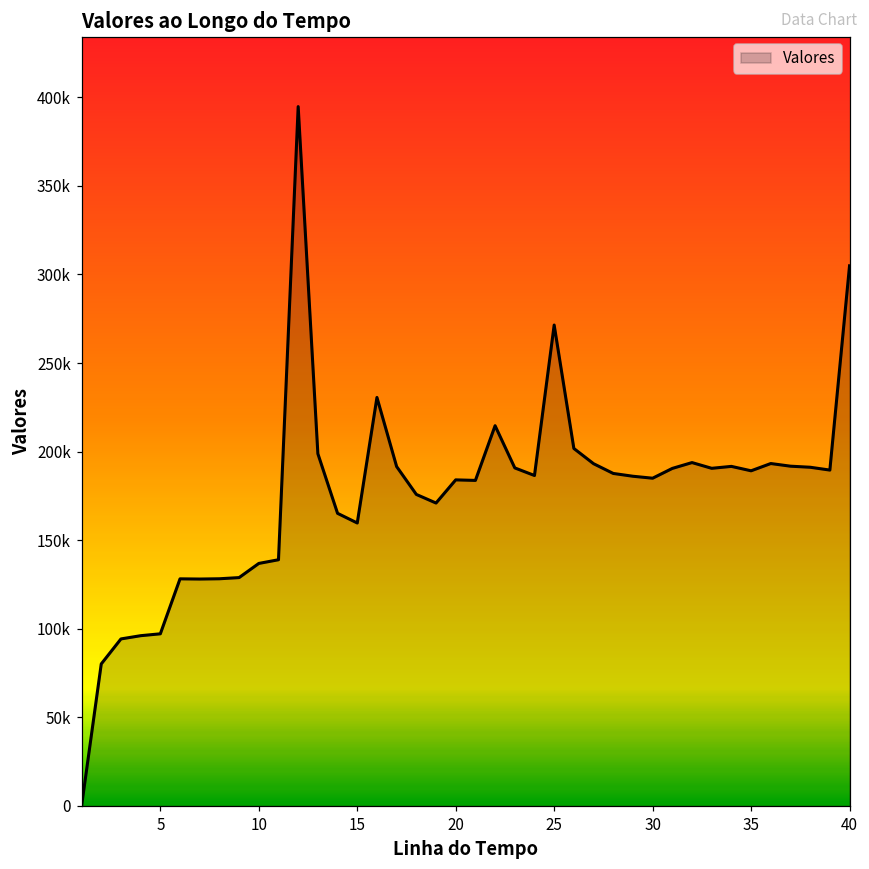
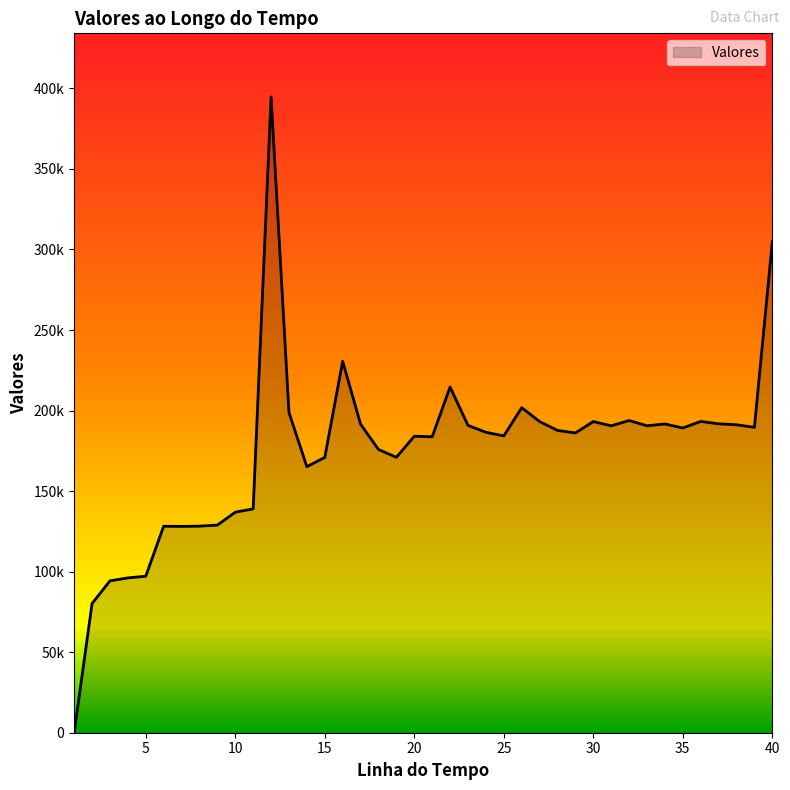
  {
    "5": 97000,
    "10": 137000,
-   "15": 160000,
+   "15": 171000,
    "20": 184000,
-   "25": 271000,
-   "30": 185000,
+   "25": 184000,
+   "30": 193000,
    "35": 189000,
    "40": 305000
  }
